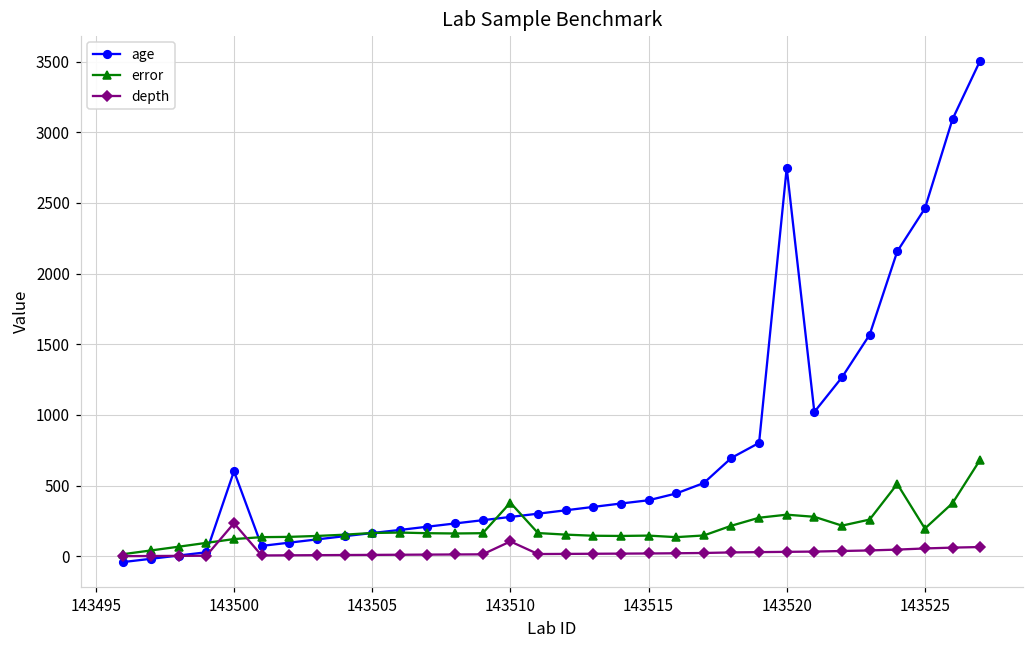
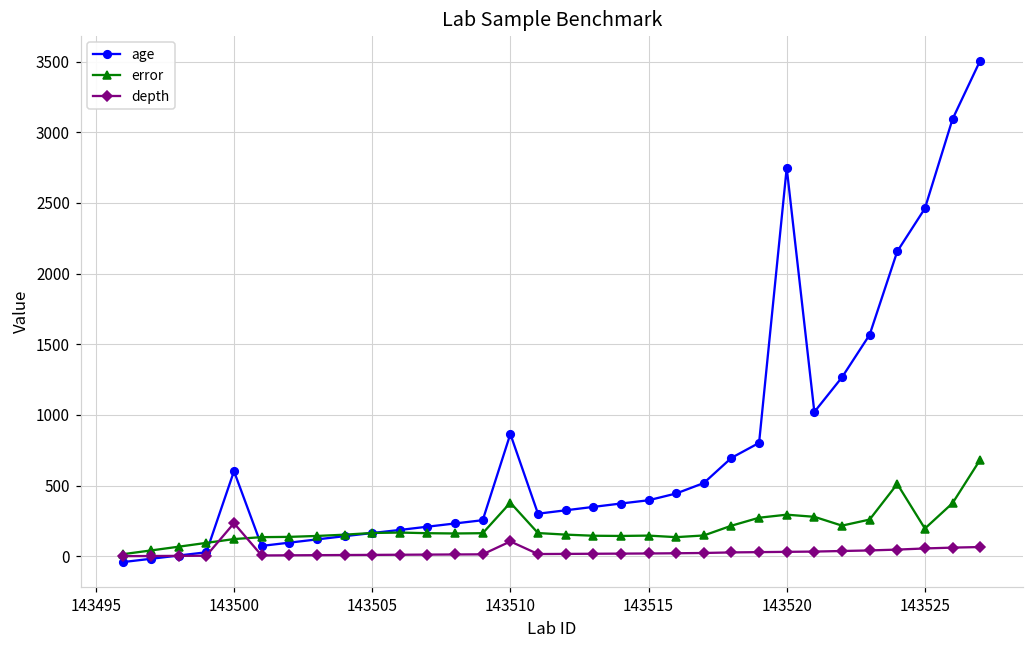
  {
    "age": {
      "143500": 600,
-     "143510": 280,
+     "143510": 870,
      "143515": 400,
      "143520": 2750,
      "143525": 2460
    },
    "error": {
      "143500": 120,
      "143510": 380,
      "143515": 150,
      "143520": 290,
      "143525": 200
    },
    "depth": {
      "143500": 230,
      "143505": 10,
      "143510": 100,
      "143515": 20,
      "143520": 30,
      "143525": 60
    }
  }
